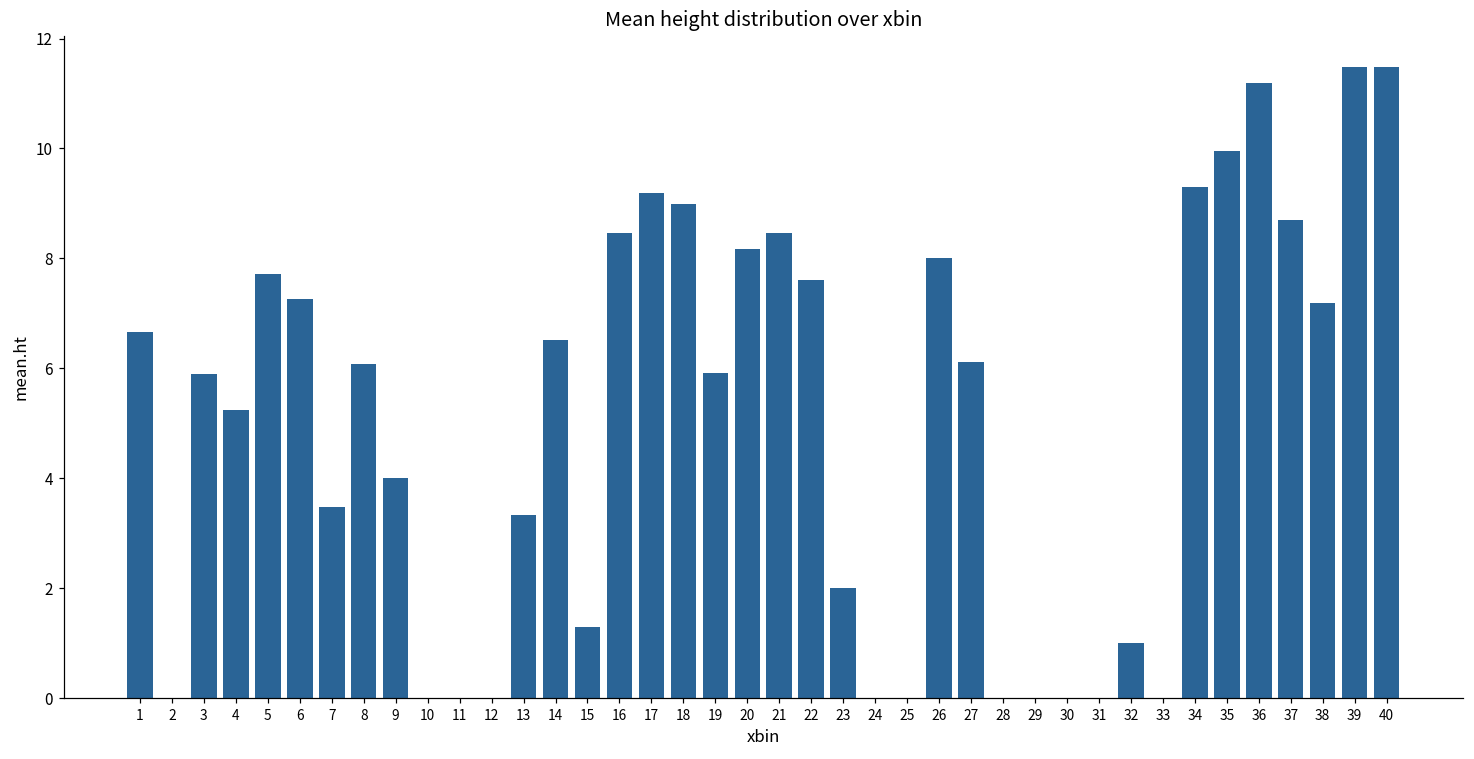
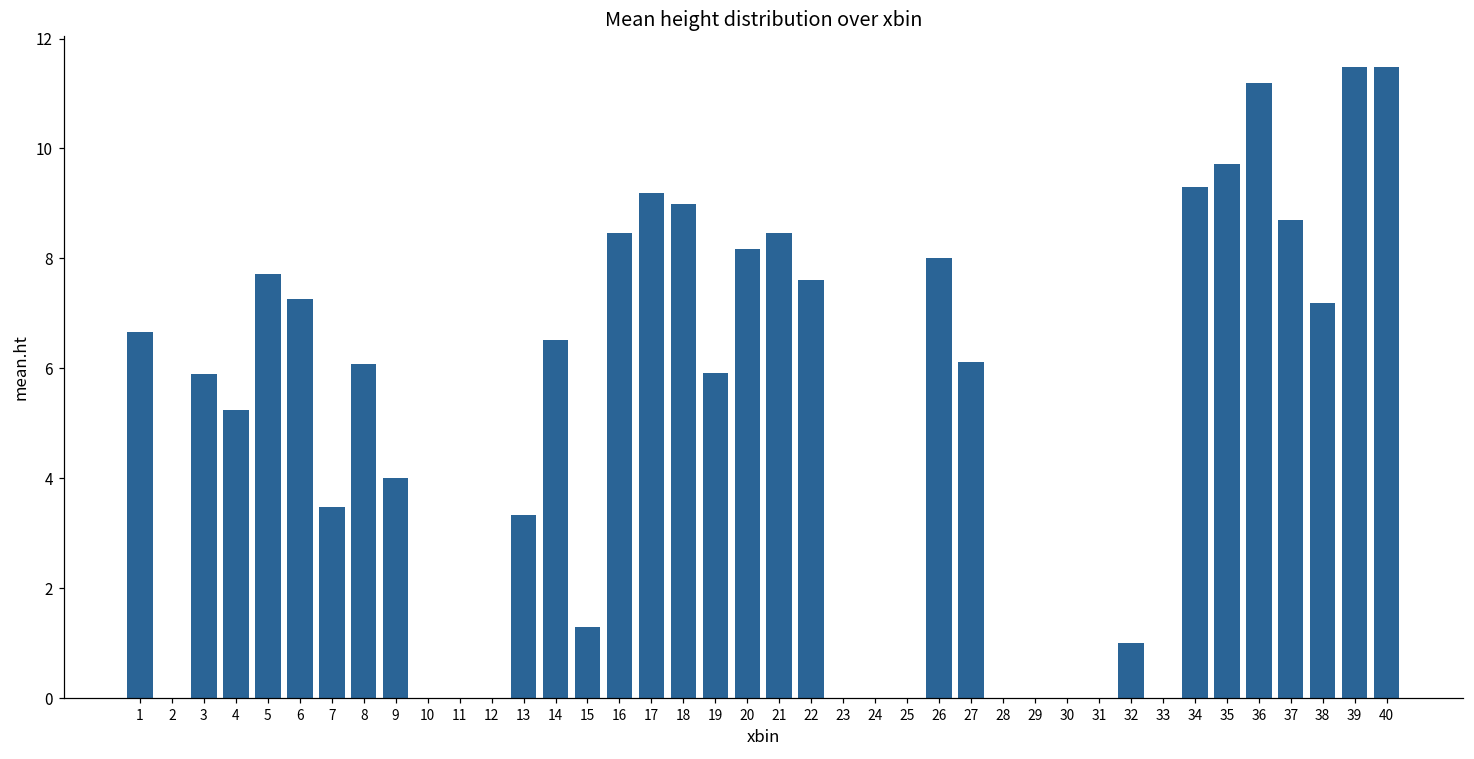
  {
    "1": 6.7,
    "2": 0.0,
    "3": 5.9,
    "4": 5.2,
    "5": 7.7,
    "6": 7.3,
    "7": 3.5,
    "8": 6.1,
    "9": 4.0,
    "10": 0.0,
    "11": 0.0,
    "12": 0.0,
    "13": 3.3,
    "14": 6.5,
    "15": 1.3,
    "16": 8.5,
    "17": 9.2,
    "18": 9.0,
    "19": 5.9,
    "20": 8.2,
    "21": 8.5,
    "22": 7.6,
-   "23": 2,
+   "23": 0,
    "24": 0.0,
    "25": 0.0,
    "26": 8.0,
    "27": 6.1,
    "28": 0.0,
    "29": 0.0,
    "30": 0.0,
    "31": 0.0,
    "32": 1.0,
    "33": 0.0,
    "34": 9.3,
-   "35": 10.0,
+   "35": 9.7,
    "36": 11.2,
    "37": 8.7,
    "38": 7.2,
    "39": 11.5,
    "40": 11.5
  }
